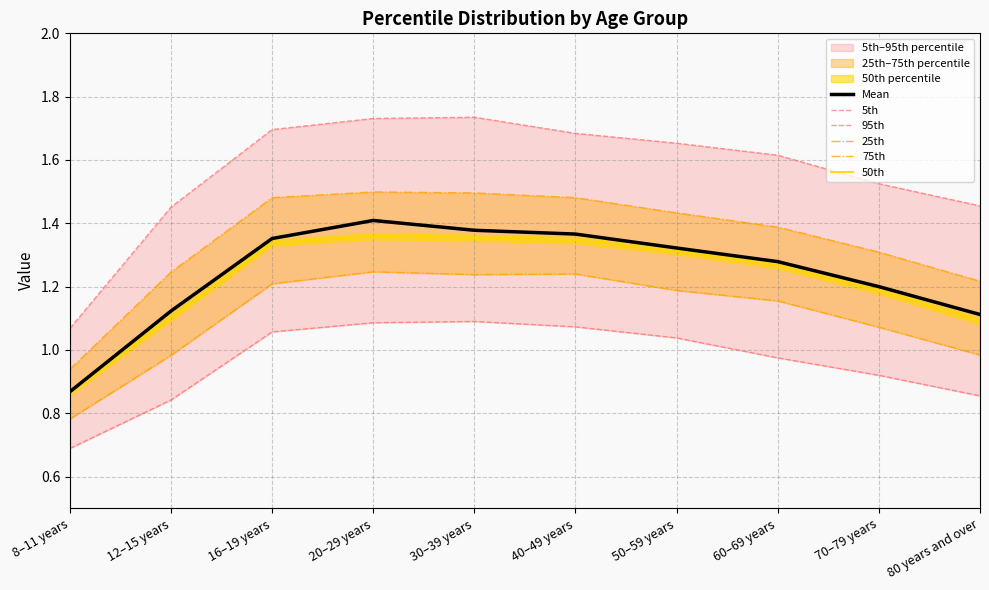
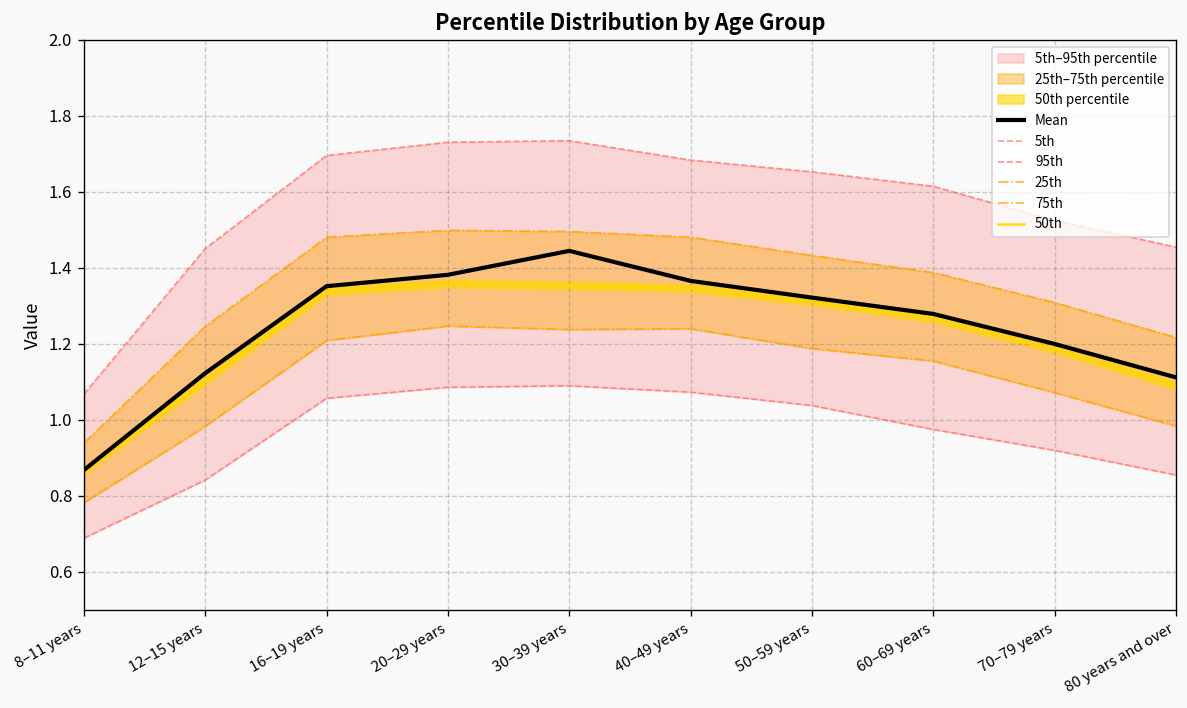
  {
    "Mean": {
      "12–15 years": 1.12,
-     "20–29 years": 1.41,
-     "30–39 years": 1.38,
+     "20–29 years": 1.38,
+     "30–39 years": 1.45,
      "40–49 years": 1.37,
      "80 years and over": 1.11
    }
  }
